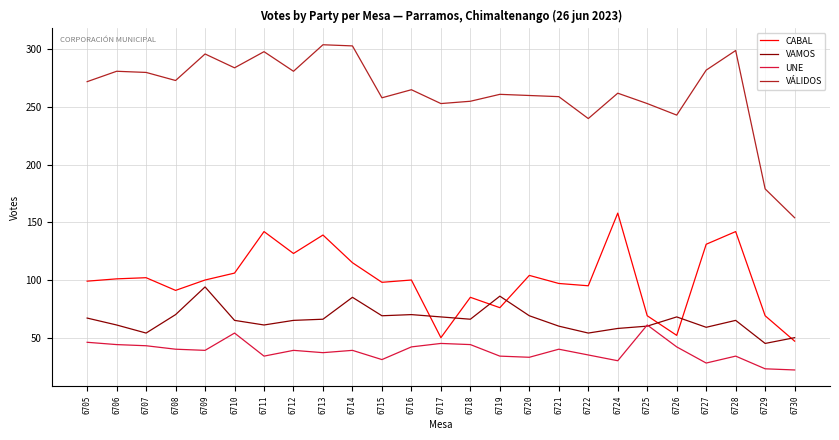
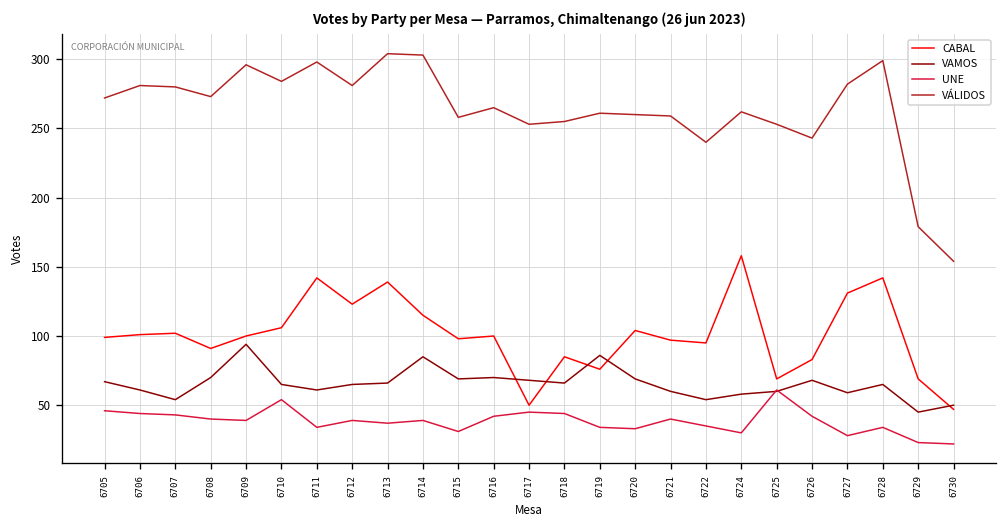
  {
    "CABAL": {
      "6705": 99,
      "6706": 101,
      "6707": 102,
      "6708": 91,
      "6709": 100,
      "6710": 106,
      "6711": 142,
      "6712": 123,
      "6713": 139,
      "6714": 115,
      "6715": 98,
      "6716": 100,
      "6717": 50,
      "6718": 85,
      "6719": 76,
      "6720": 104,
      "6721": 97,
      "6722": 95,
      "6724": 158,
      "6725": 69,
-     "6726": 52,
+     "6726": 83,
      "6727": 131,
      "6728": 142,
      "6729": 69,
      "6730": 47
    },
    "VAMOS": {
      "6705": 67,
      "6706": 61,
      "6707": 54,
      "6708": 70,
      "6709": 94,
      "6710": 65,
      "6711": 61,
      "6712": 65,
      "6713": 66,
      "6714": 85,
      "6715": 69,
      "6716": 70,
      "6717": 68,
      "6718": 66,
      "6719": 86,
      "6720": 69,
      "6721": 60,
      "6722": 54,
      "6724": 58,
      "6726": 68,
      "6727": 59,
      "6728": 65,
      "6729": 45,
      "6730": 50
    }
  }
